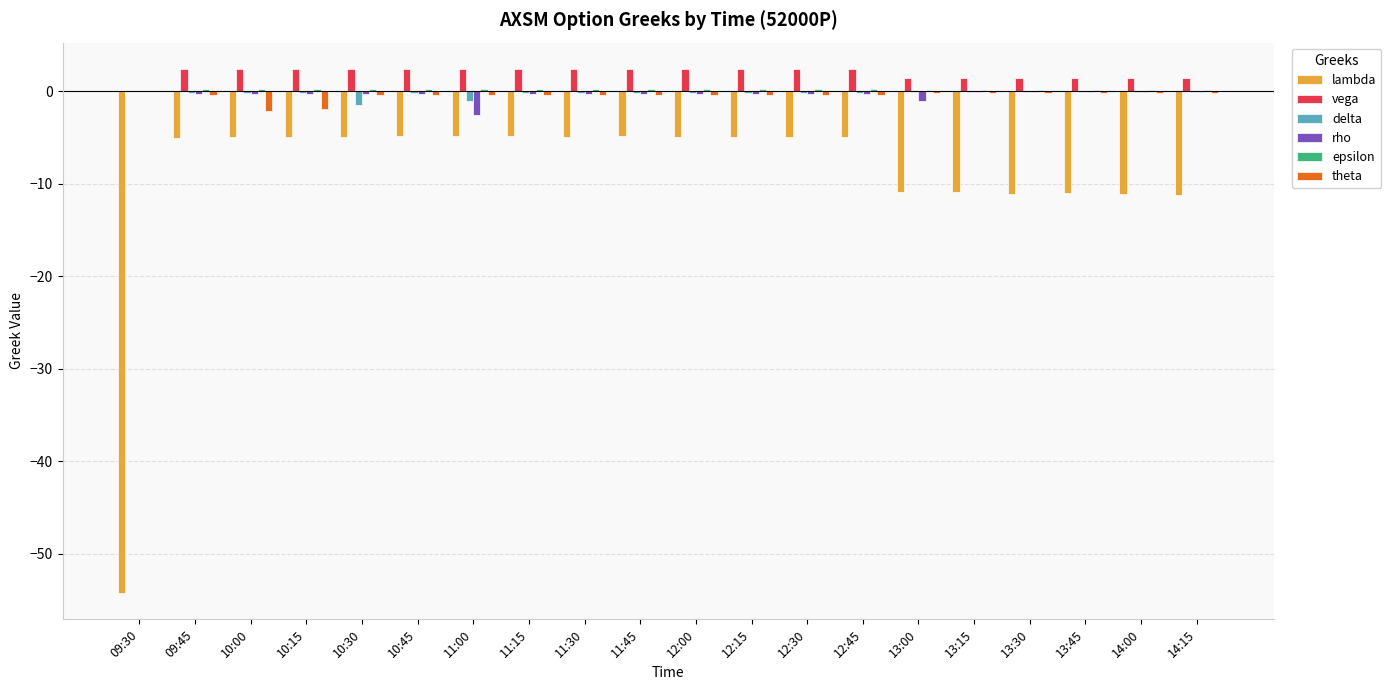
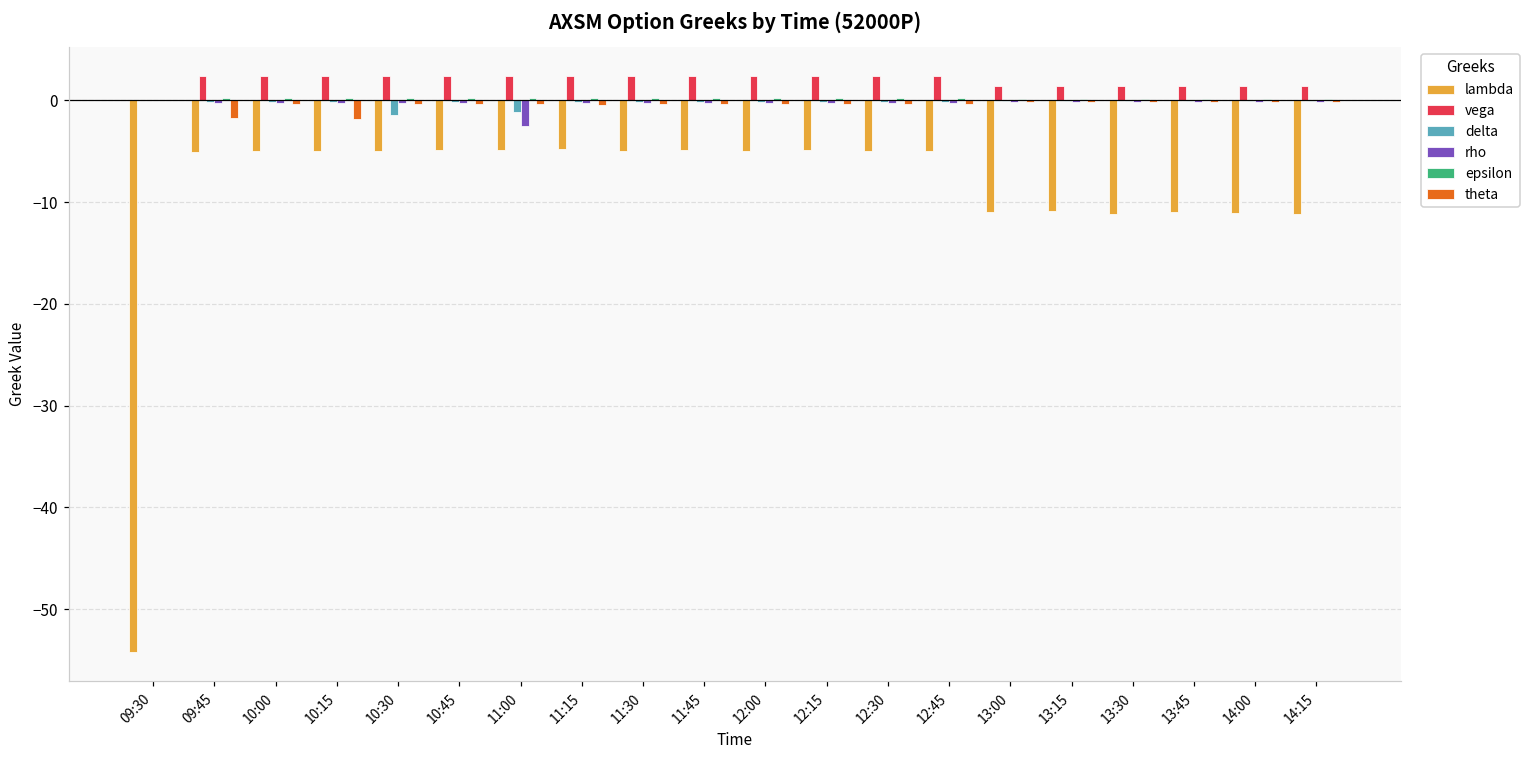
  {
    "lambda": {
      "09:30": -54,
      "09:45": -5,
      "10:00": -5,
      "10:15": -5,
      "10:30": -5,
      "10:45": -5,
      "11:00": -5,
      "11:15": -5,
      "11:30": -5,
      "11:45": -5,
      "12:00": -5,
      "12:15": -5,
      "12:30": -5,
      "12:45": -5,
      "13:00": -11,
      "13:15": -11,
      "13:30": -11,
      "13:45": -11,
      "14:00": -11,
      "14:15": -11
    },
    "vega": {
      "09:45": 2,
      "10:00": 2,
      "10:15": 2,
      "10:30": 2,
      "10:45": 2,
      "11:00": 2,
      "11:15": 2,
      "11:30": 2,
      "11:45": 2,
      "12:00": 2,
      "12:15": 2,
      "12:30": 2,
      "12:45": 2,
      "13:00": 1,
      "13:15": 1,
      "13:30": 1,
      "13:45": 1,
      "14:00": 1,
      "14:15": 1
    },
    "delta": {
      "10:30": -1,
      "11:00": -1
    },
    "rho": {
      "09:45": 0,
      "10:00": 0,
      "10:15": 0,
      "10:30": 0,
      "11:00": -3,
      "11:30": 0,
      "12:00": 0,
      "12:15": 0,
      "12:30": 0,
      "12:45": 0,
-     "13:00": -1
+     "13:00": 0
    },
    "theta": {
-     "09:45": 0,
-     "10:00": -2,
+     "09:45": -2,
+     "10:00": 0,
      "10:15": -2,
      "10:30": 0,
      "10:45": 0,
      "11:00": 0,
      "11:15": 0,
      "11:30": 0,
      "11:45": 0,
      "12:00": 0,
      "12:15": 0,
      "12:30": 0,
      "12:45": 0
    }
  }
